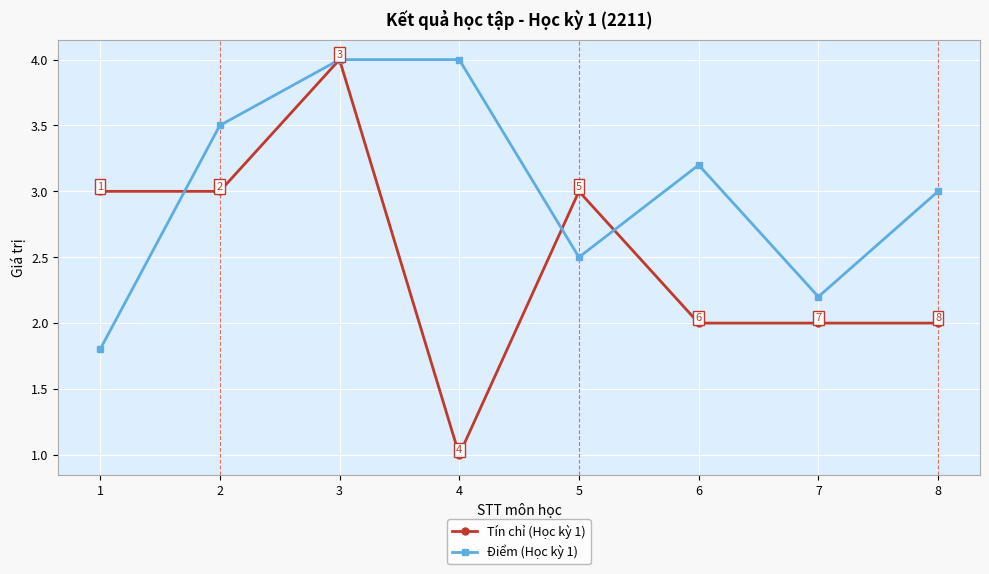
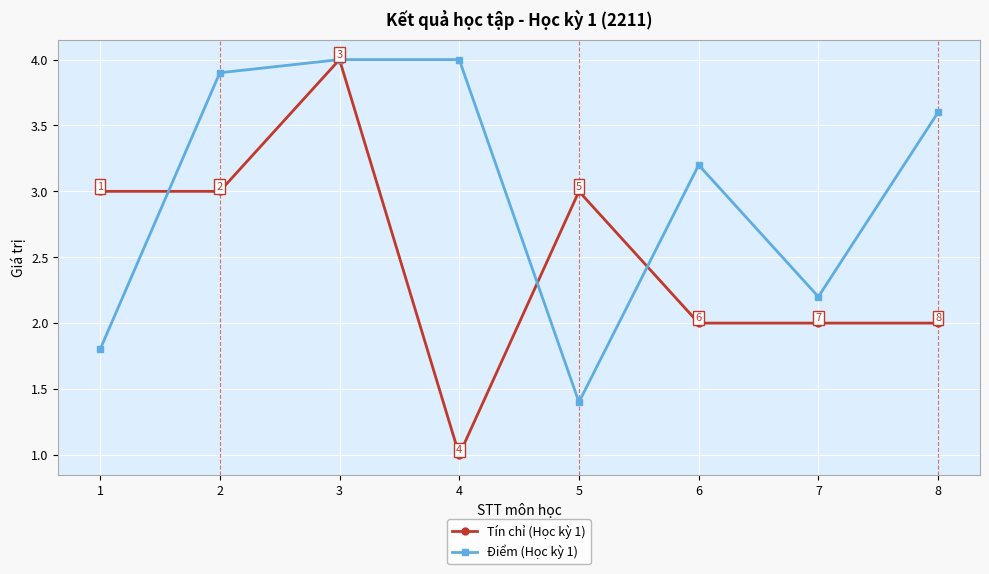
  {
    "Điểm (Học kỳ 1)": {
      "1": 1.8,
-     "2": 3.5,
+     "2": 3.9,
      "4": 4.0,
-     "5": 2.5,
+     "5": 1.4,
      "6": 3.2,
      "7": 2.2,
-     "8": 3.0
+     "8": 3.6
    }
  }
